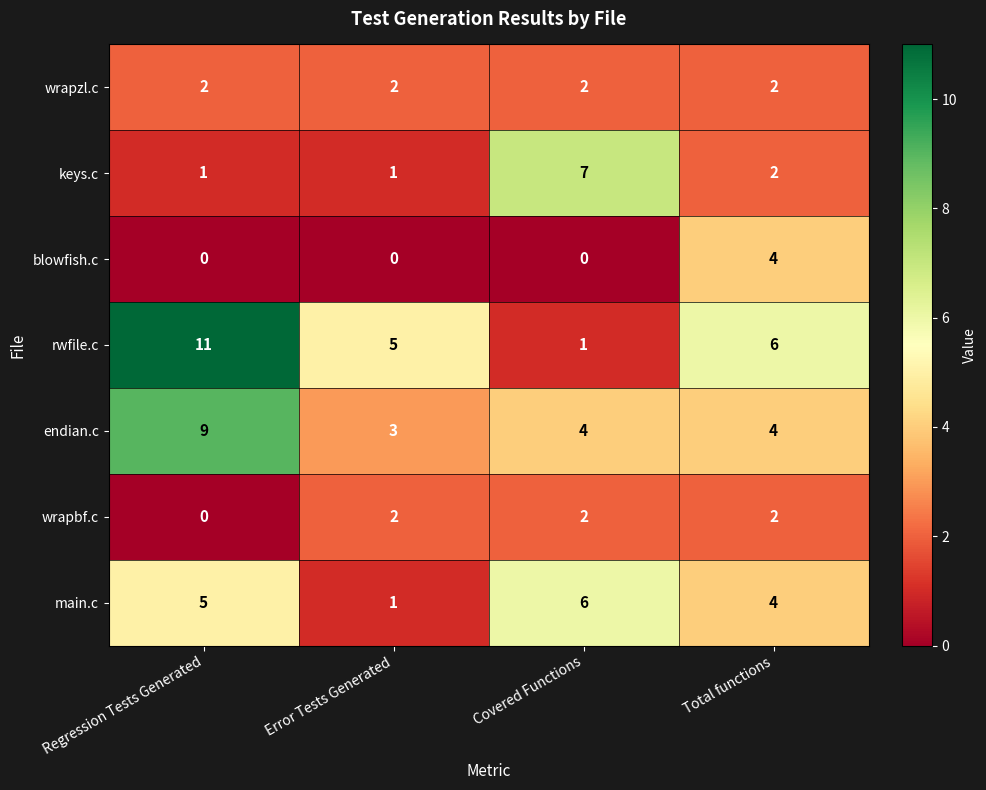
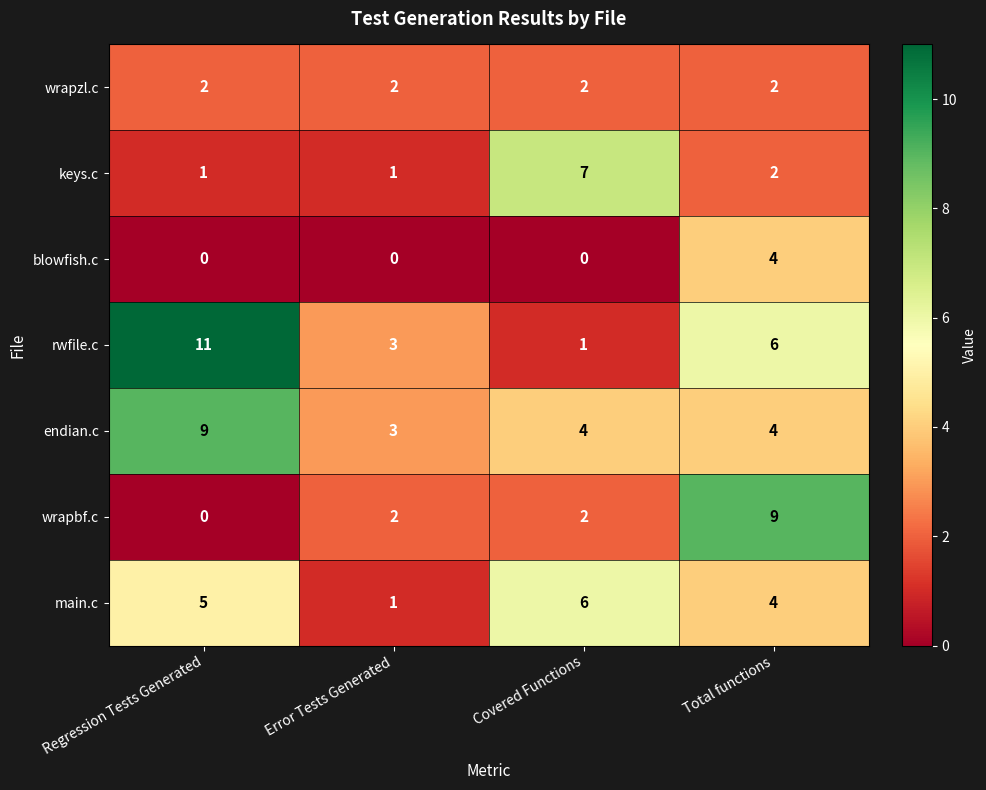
  {
    "wrapzl.c": {
      "Regression Tests Generated": 2,
      "Error Tests Generated": 2,
      "Covered Functions": 2,
      "Total functions": 2
    },
    "keys.c": {
      "Regression Tests Generated": 1,
      "Error Tests Generated": 1,
      "Covered Functions": 7,
      "Total functions": 2
    },
    "blowfish.c": {
      "Regression Tests Generated": 0,
      "Error Tests Generated": 0,
      "Covered Functions": 0,
      "Total functions": 4
    },
    "rwfile.c": {
      "Regression Tests Generated": 11,
-     "Error Tests Generated": 5,
+     "Error Tests Generated": 3,
      "Covered Functions": 1,
      "Total functions": 6
    },
    "endian.c": {
      "Regression Tests Generated": 9,
      "Error Tests Generated": 3,
      "Covered Functions": 4,
      "Total functions": 4
    },
    "wrapbf.c": {
      "Regression Tests Generated": 0,
      "Error Tests Generated": 2,
      "Covered Functions": 2,
-     "Total functions": 2
+     "Total functions": 9
    },
    "main.c": {
      "Regression Tests Generated": 5,
      "Error Tests Generated": 1,
      "Covered Functions": 6,
      "Total functions": 4
    }
  }
